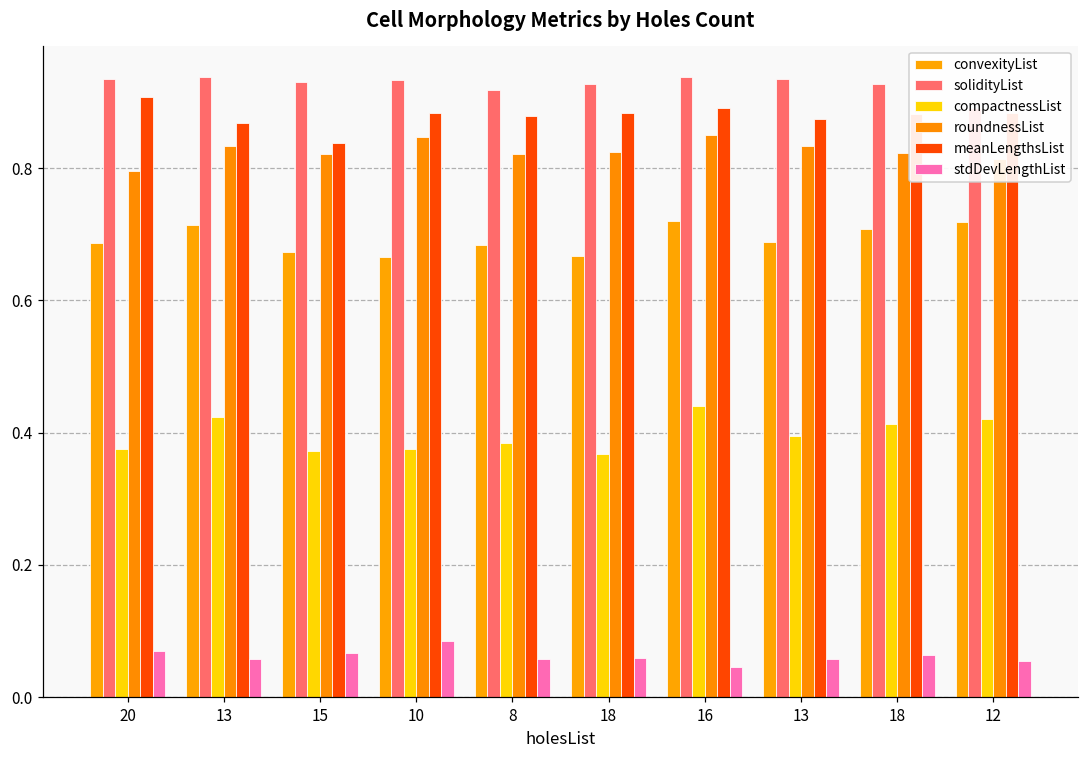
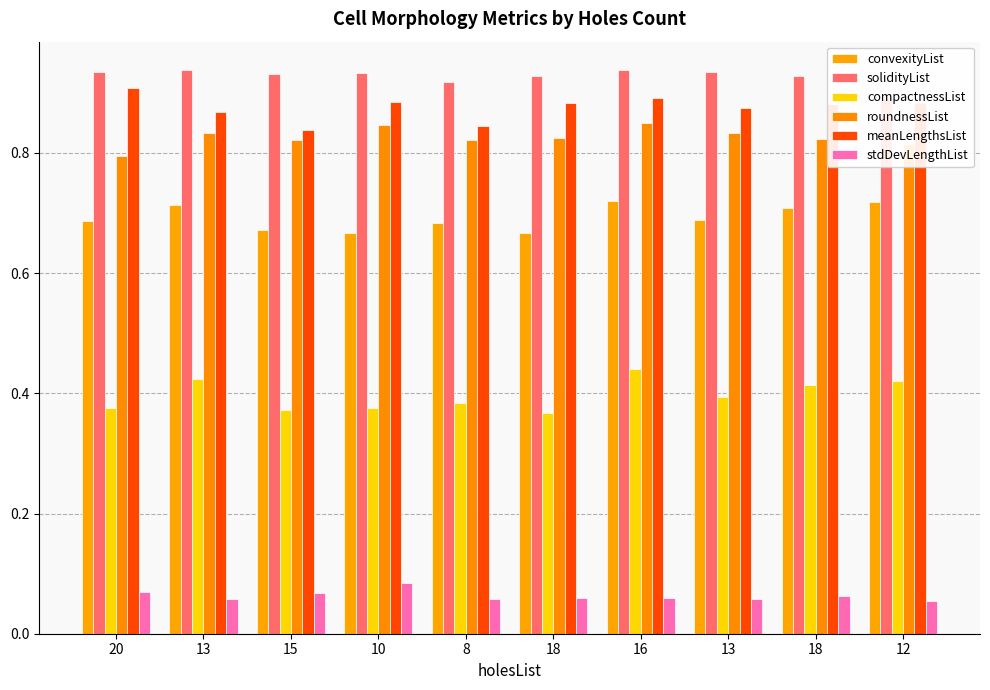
  {
    "solidityList": {
      "20": 0.93,
      "15": 0.93,
      "10": 0.93,
      "8": 0.92,
      "16": 0.94
    },
    "meanLengthsList": {
      "20": 0.91,
      "15": 0.84,
      "10": 0.88,
-     "8": 0.88,
+     "8": 0.85,
      "16": 0.89
    },
    "stdDevLengthList": {
      "20": 0.07,
      "15": 0.07,
      "10": 0.08,
      "8": 0.06,
-     "16": 0.05,
+     "16": 0.06,
      "12": 0.05
    }
  }
